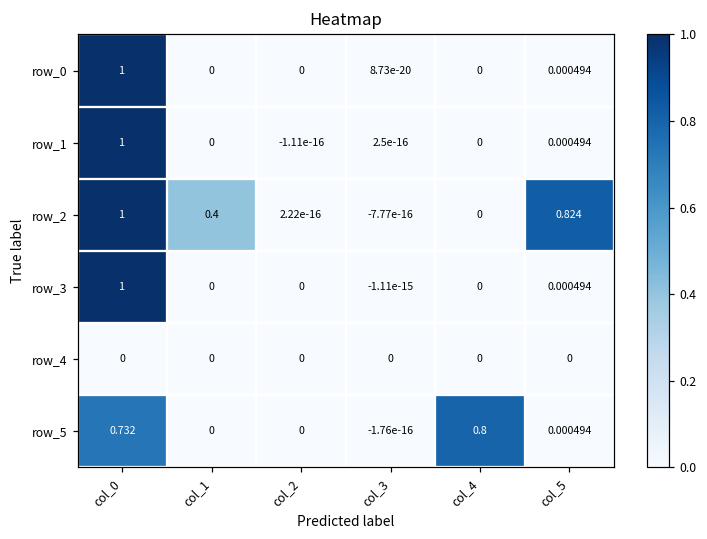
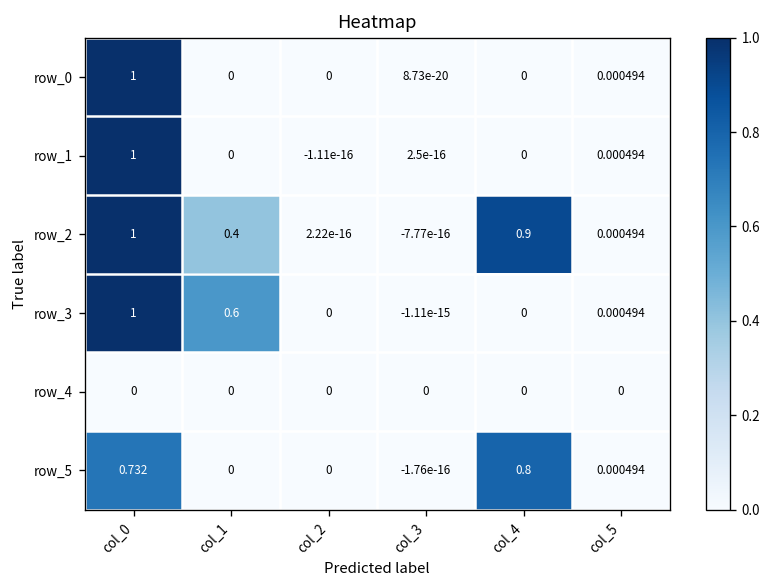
  {
    "row_0": {
      "col_0": "1",
      "col_1": "0",
      "col_2": "0",
      "col_3": "8.73e-20",
      "col_4": "0",
      "col_5": "0.000494"
    },
    "row_1": {
      "col_0": "1",
      "col_1": "0",
      "col_2": "-1.11e-16",
      "col_3": "2.5e-16",
      "col_4": "0",
      "col_5": "0.000494"
    },
    "row_2": {
      "col_0": "1",
      "col_1": "0.4",
      "col_2": "2.22e-16",
      "col_3": "-7.77e-16",
-     "col_4": "0",
-     "col_5": "0.824"
+     "col_4": "0.9",
+     "col_5": "0.000494"
    },
    "row_3": {
      "col_0": "1",
-     "col_1": "0",
+     "col_1": "0.6",
      "col_2": "0",
      "col_3": "-1.11e-15",
      "col_4": "0",
      "col_5": "0.000494"
    },
    "row_4": {
      "col_0": "0",
      "col_1": "0",
      "col_2": "0",
      "col_3": "0",
      "col_4": "0",
      "col_5": "0"
    },
    "row_5": {
      "col_0": "0.732",
      "col_1": "0",
      "col_2": "0",
      "col_3": "-1.76e-16",
      "col_4": "0.8",
      "col_5": "0.000494"
    }
  }
